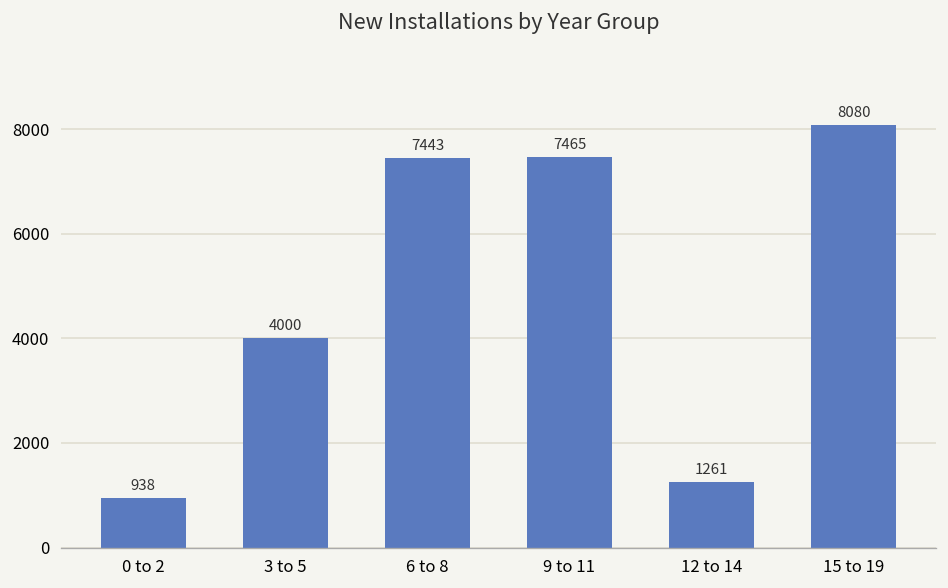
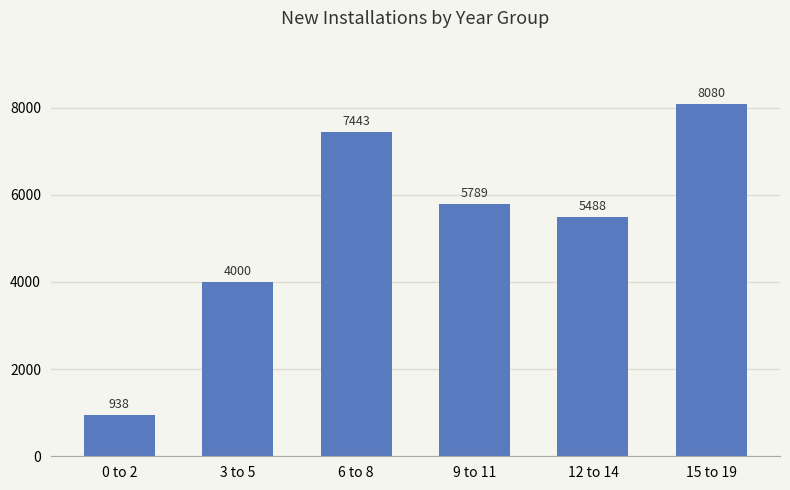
  {
    "0 to 2": 938,
    "3 to 5": 4000,
    "6 to 8": 7443,
-   "9 to 11": 7465,
-   "12 to 14": 1261,
+   "9 to 11": 5789,
+   "12 to 14": 5488,
    "15 to 19": 8080
  }
